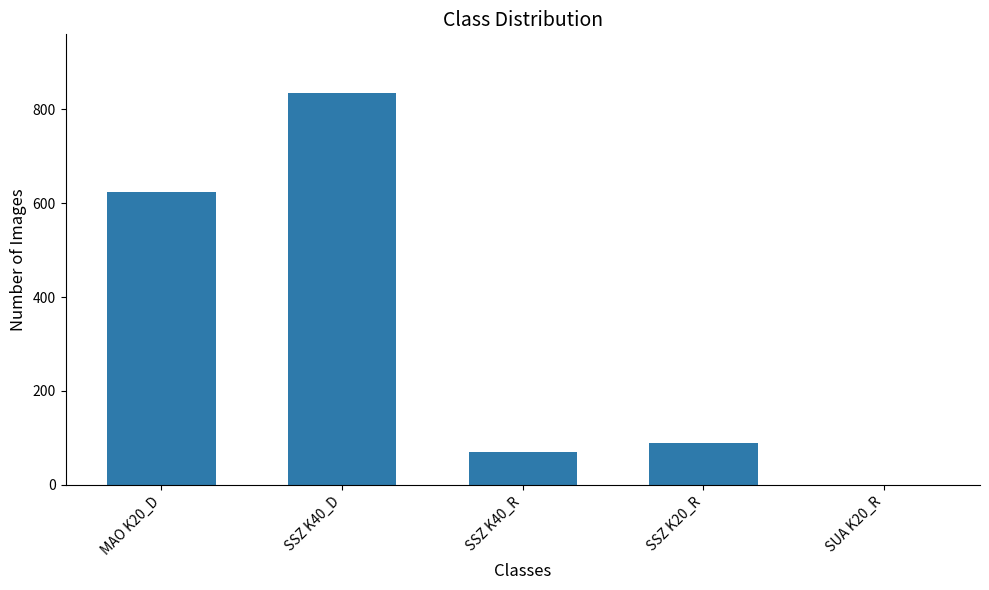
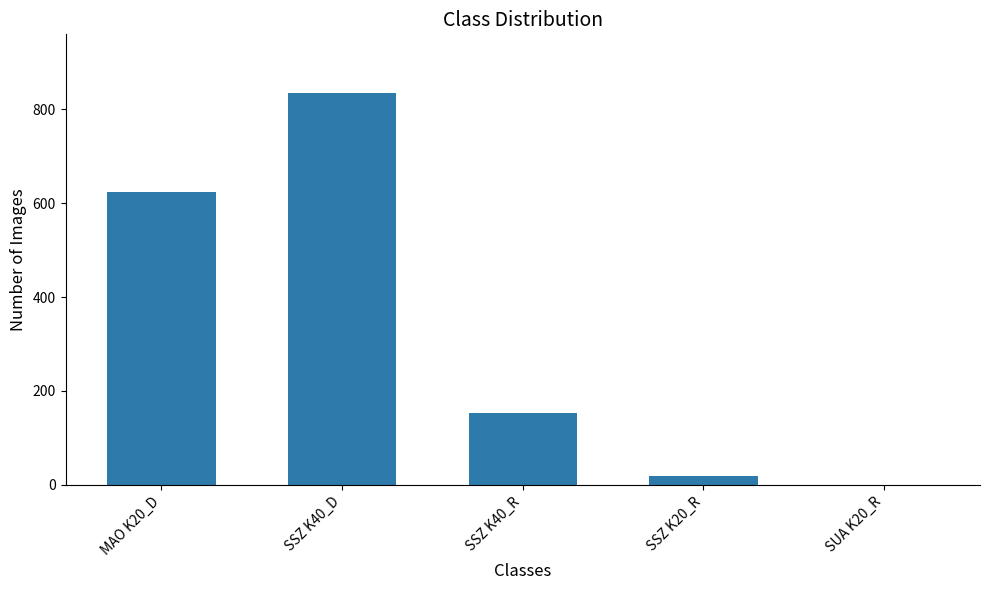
  {
    "MAO K20_D": 620,
    "SSZ K40_D": 830,
-   "SSZ K40_R": 70,
-   "SSZ K20_R": 90,
+   "SSZ K40_R": 150,
+   "SSZ K20_R": 20,
    "SUA K20_R": 0
  }
